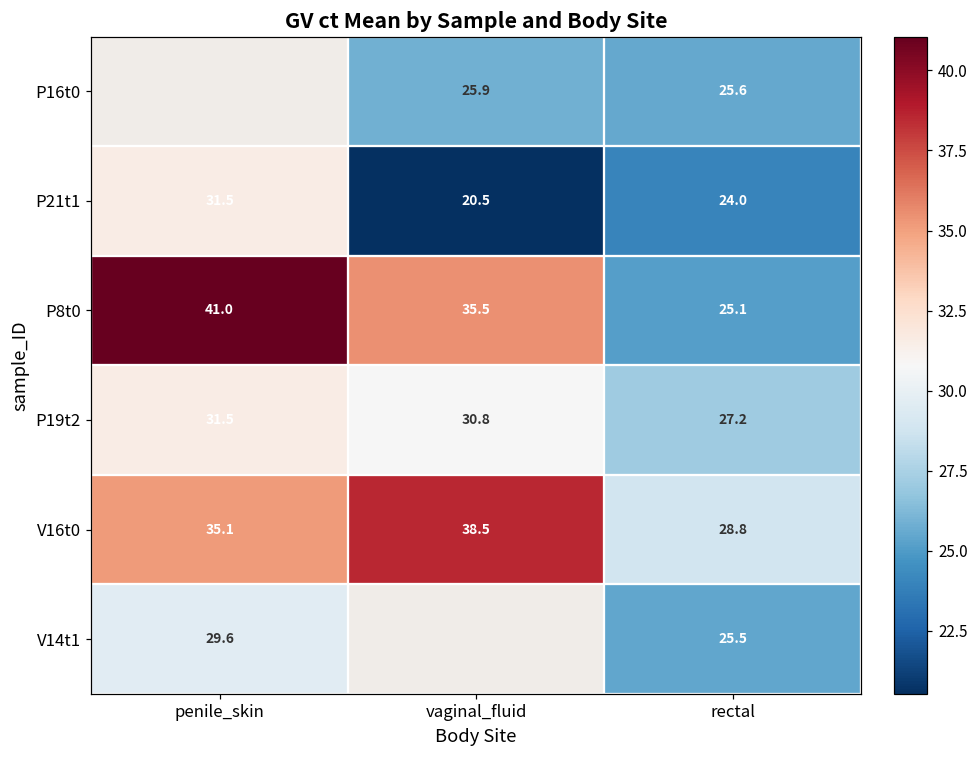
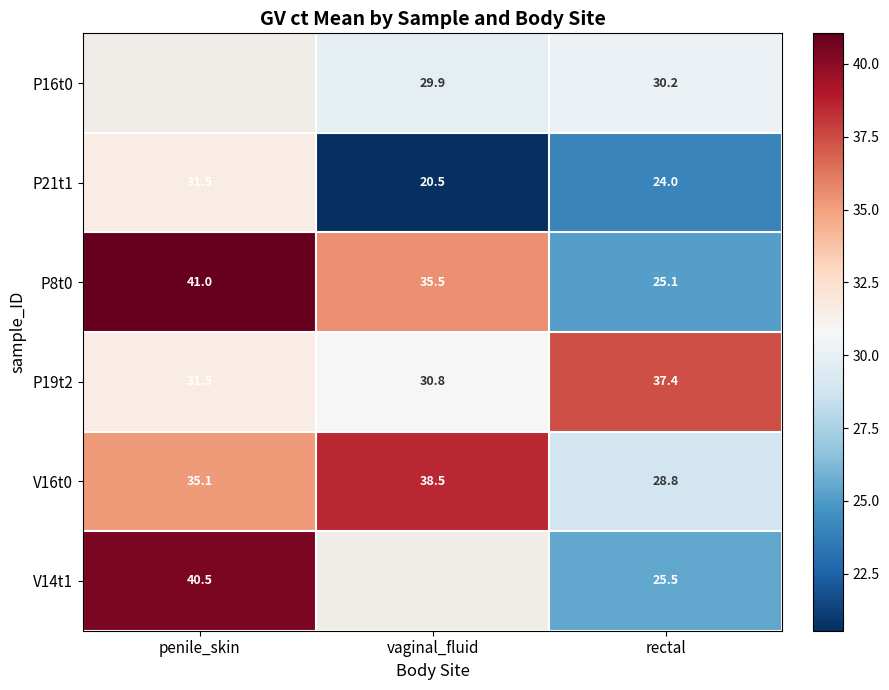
  {
    "P16t0": {
-     "vaginal_fluid": 25.9,
-     "rectal": 25.6
+     "vaginal_fluid": 29.9,
+     "rectal": 30.2
    },
    "P21t1": {
      "vaginal_fluid": 20.5,
      "rectal": 24.0
    },
    "P8t0": {
      "penile_skin": 41.0,
      "vaginal_fluid": 35.5,
      "rectal": 25.1
    },
    "P19t2": {
      "vaginal_fluid": 30.8,
-     "rectal": 27.2
+     "rectal": 37.4
    },
    "V16t0": {
      "penile_skin": 35.1,
      "vaginal_fluid": 38.5,
      "rectal": 28.8
    },
    "V14t1": {
-     "penile_skin": 29.6,
+     "penile_skin": 40.5,
      "rectal": 25.5
    }
  }
